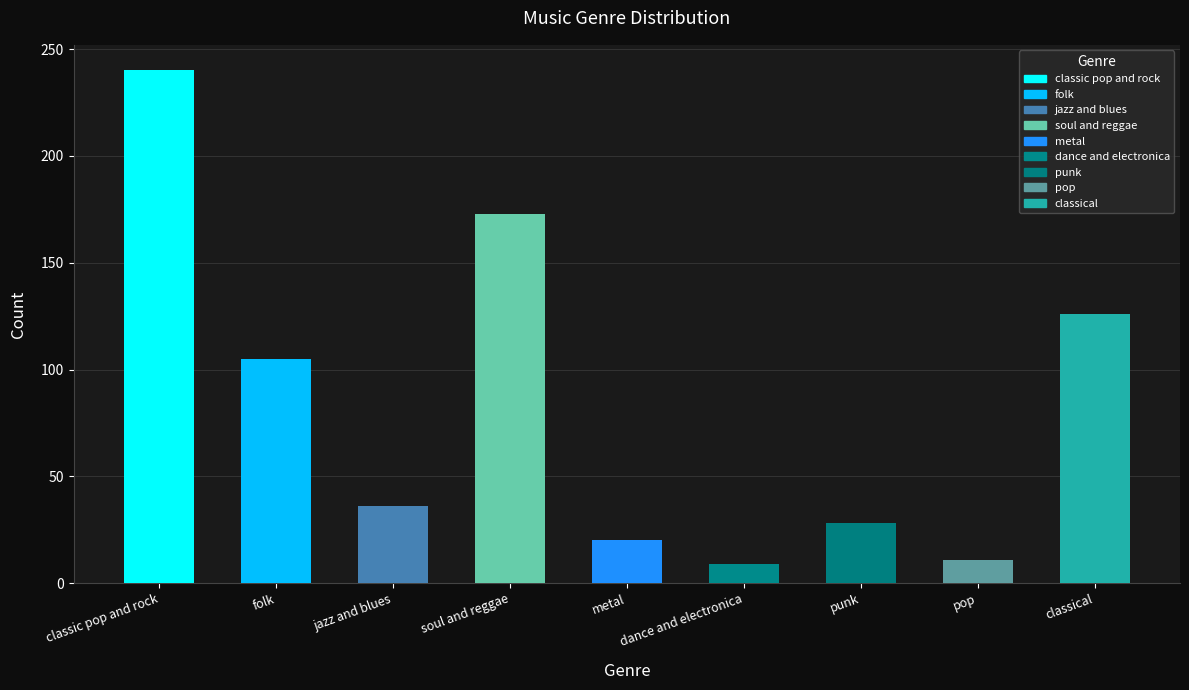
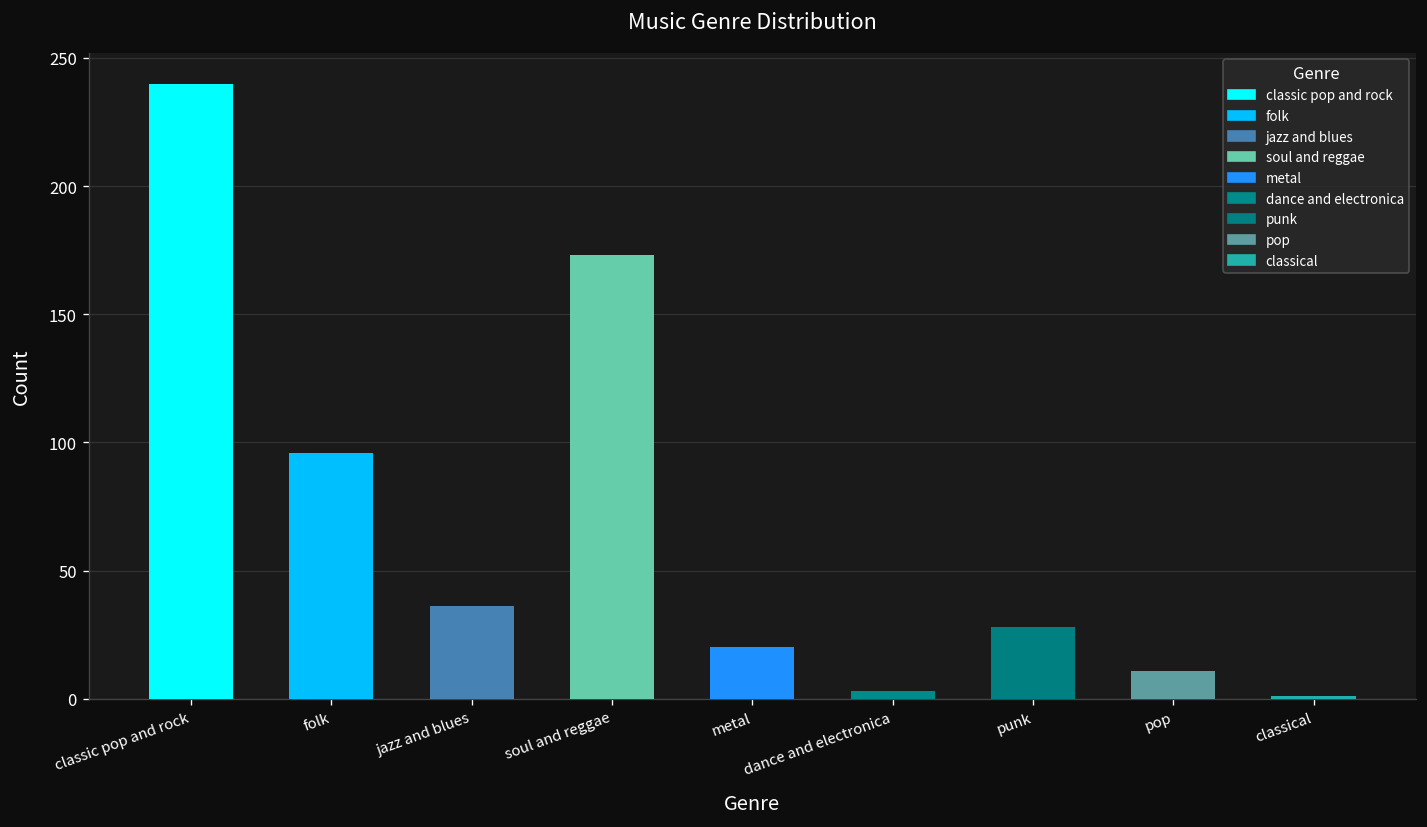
  {
    "classic pop and rock": 240,
-   "folk": 105,
+   "folk": 96,
    "jazz and blues": 36,
    "soul and reggae": 173,
    "metal": 20,
-   "dance and electronica": 9,
+   "dance and electronica": 3,
    "punk": 28,
    "pop": 11,
-   "classical": 126
+   "classical": 1
  }
